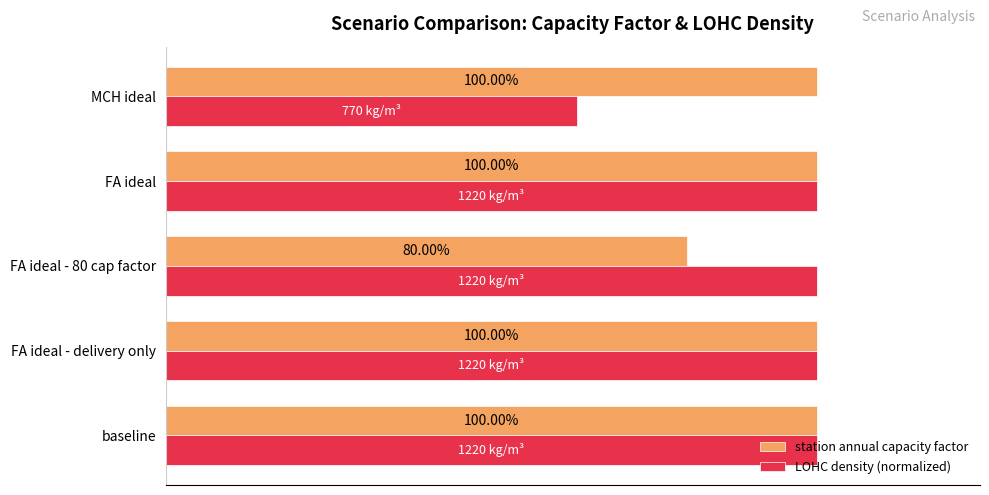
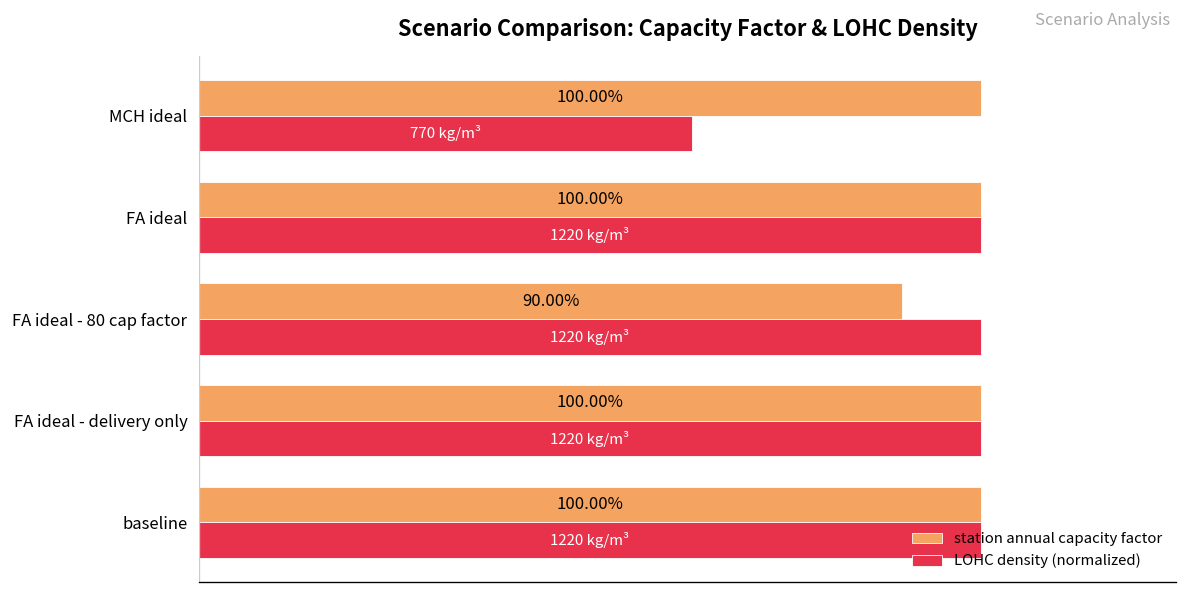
  {
    "station annual capacity factor": {
      "MCH ideal": "100.00%",
      "FA ideal": "100.00%",
-     "FA ideal - 80 cap factor": "80.00%",
+     "FA ideal - 80 cap factor": "90.00%",
      "FA ideal - delivery only": "100.00%",
      "baseline": "100.00%"
    }
  }
